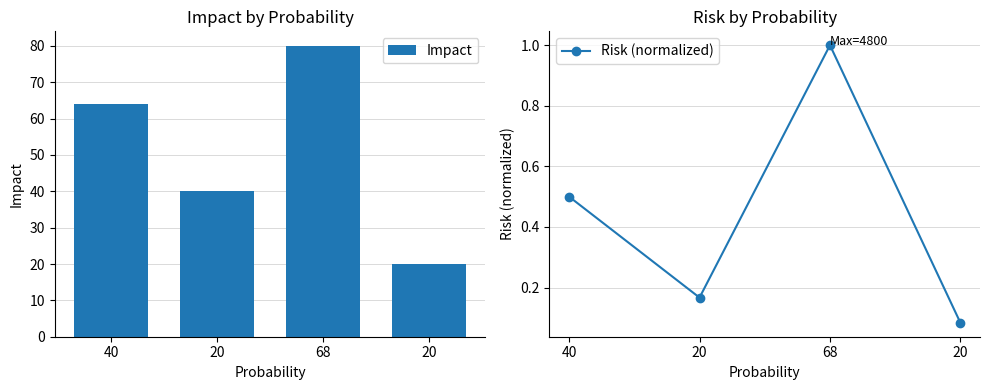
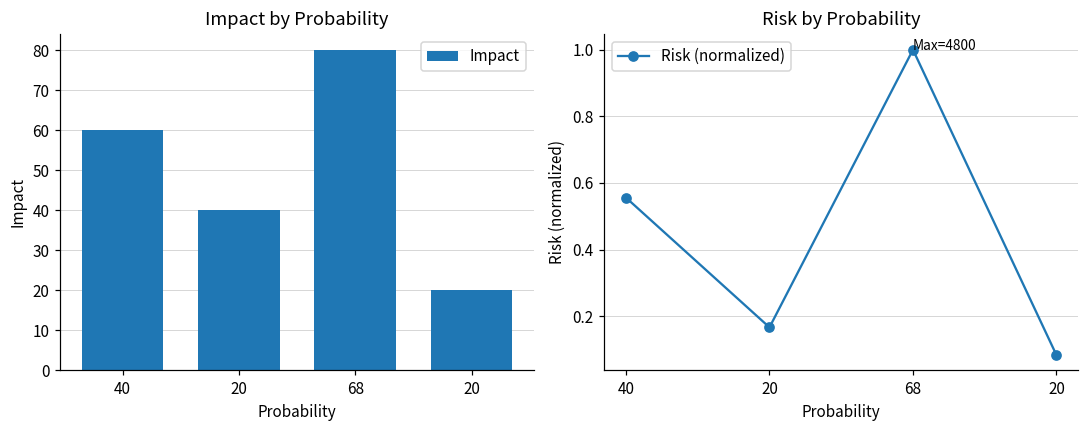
  {
    "Impact by Probability": {
-     "40": 64,
+     "40": 60,
      "68": 80
    },
    "Risk by Probability": {
-     "40": 0.50
+     "40": 0.56
    }
  }
